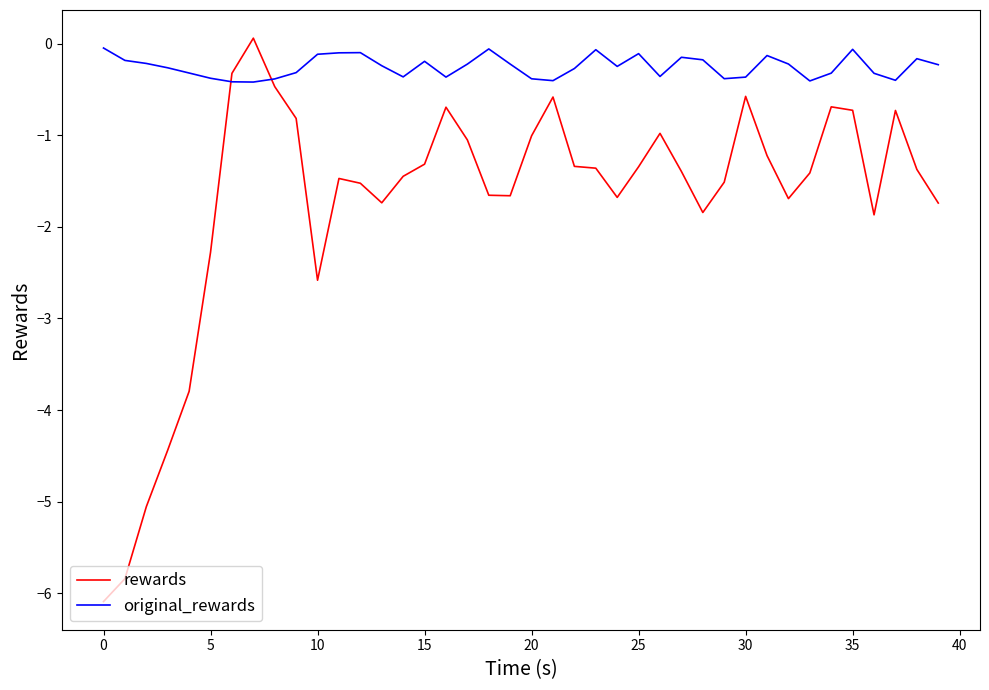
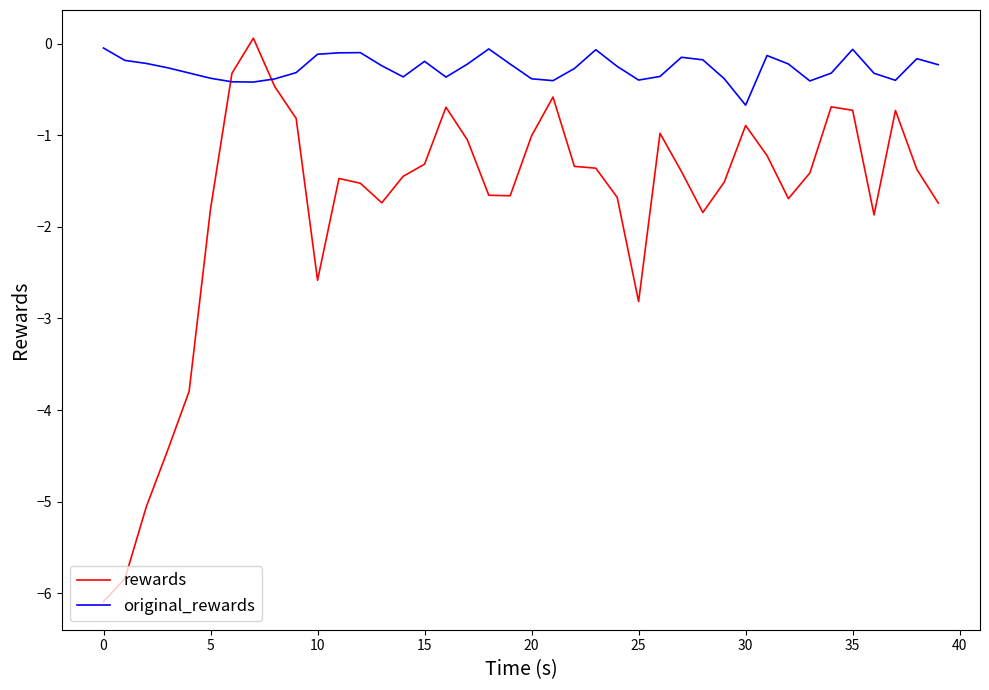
  {
    "rewards": {
-     "5": -2.3,
+     "5": -1.8,
      "10": -2.6,
      "15": -1.3,
      "20": -1.0,
-     "25": -1.3,
-     "30": -0.6,
+     "25": -2.8,
+     "30": -0.9,
      "35": -0.7
    },
    "original_rewards": {
      "0": 0.0,
      "5": -0.4,
      "10": -0.1,
      "15": -0.2,
      "20": -0.4,
-     "25": -0.1,
-     "30": -0.4,
+     "25": -0.4,
+     "30": -0.7,
      "35": -0.1
    }
  }
